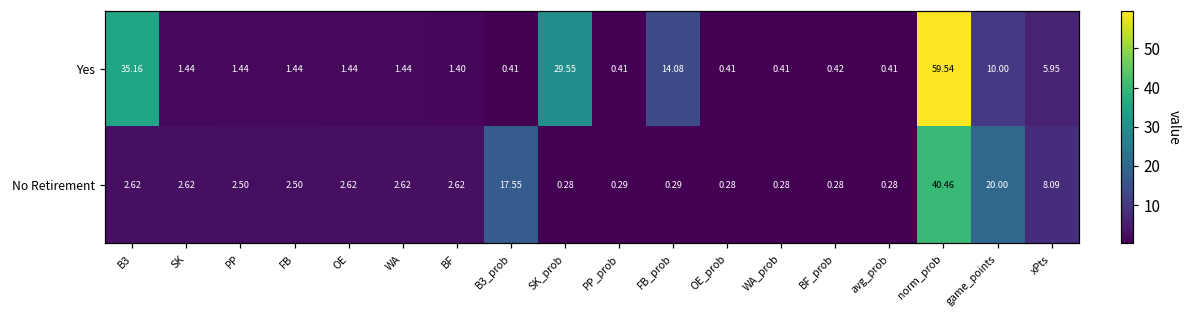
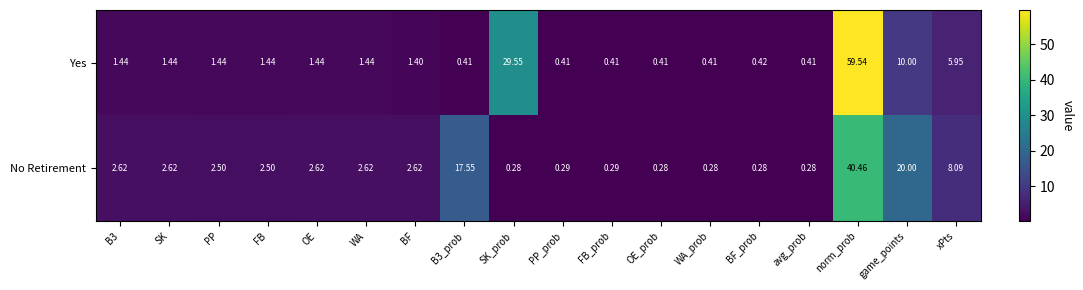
  {
    "Yes": {
-     "B3": 35.16,
+     "B3": 1.44,
      "SK": 1.44,
      "PP": 1.44,
      "FB": 1.44,
      "OE": 1.44,
      "WA": 1.44,
      "BF": 1.40,
      "B3_prob": 0.41,
      "SK_prob": 29.55,
      "PP_prob": 0.41,
-     "FB_prob": 14.08,
+     "FB_prob": 0.41,
      "OE_prob": 0.41,
      "WA_prob": 0.41,
      "BF_prob": 0.42,
      "avg_prob": 0.41,
      "norm_prob": 59.54,
      "game_points": 10.00,
      "xPts": 5.95
    },
    "No Retirement": {
      "B3": 2.62,
      "SK": 2.62,
      "PP": 2.50,
      "FB": 2.50,
      "OE": 2.62,
      "WA": 2.62,
      "BF": 2.62,
      "B3_prob": 17.55,
      "SK_prob": 0.28,
      "PP_prob": 0.29,
      "FB_prob": 0.29,
      "OE_prob": 0.28,
      "WA_prob": 0.28,
      "BF_prob": 0.28,
      "avg_prob": 0.28,
      "norm_prob": 40.46,
      "game_points": 20.00,
      "xPts": 8.09
    }
  }
